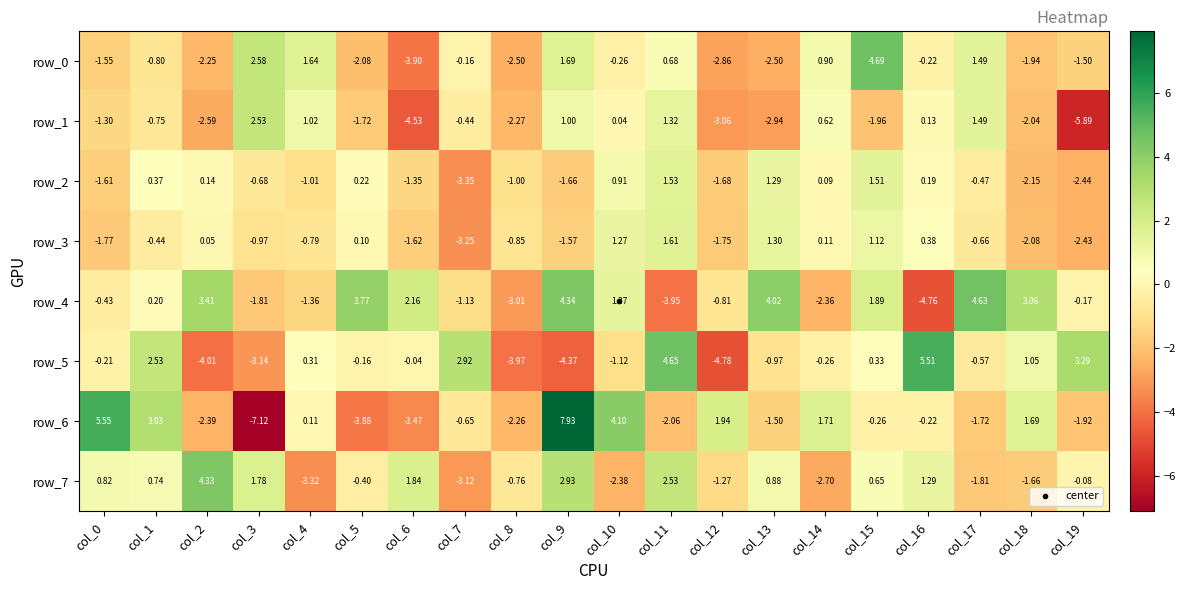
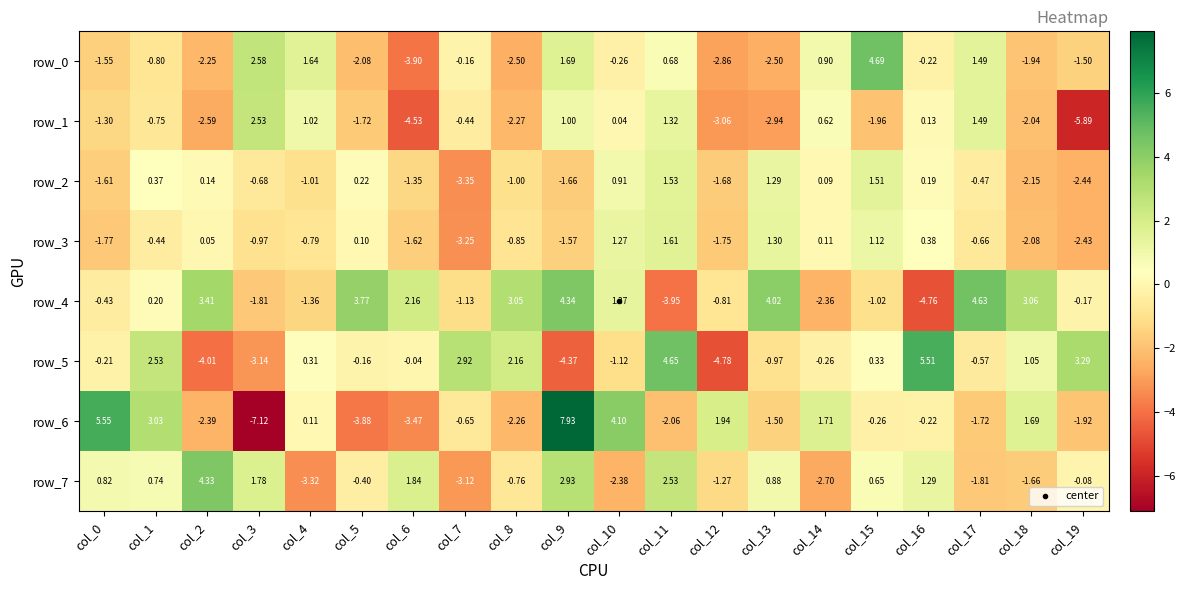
  {
    "row_0": {
      "col_0": -1.55,
      "col_1": -0.80,
      "col_2": -2.25,
      "col_3": 2.58,
      "col_4": 1.64,
      "col_5": -2.08,
      "col_6": -3.90,
      "col_7": -0.16,
      "col_8": -2.50,
      "col_9": 1.69,
      "col_10": -0.26,
      "col_11": 0.68,
      "col_12": -2.86,
      "col_13": -2.50,
      "col_14": 0.90,
      "col_15": 4.69,
      "col_16": -0.22,
      "col_17": 1.49,
      "col_18": -1.94,
      "col_19": -1.50
    },
    "row_1": {
      "col_0": -1.30,
      "col_1": -0.75,
      "col_2": -2.59,
      "col_3": 2.53,
      "col_4": 1.02,
      "col_5": -1.72,
      "col_6": -4.53,
      "col_7": -0.44,
      "col_8": -2.27,
      "col_9": 1.00,
      "col_10": 0.04,
      "col_11": 1.32,
      "col_12": -3.06,
      "col_13": -2.94,
      "col_14": 0.62,
      "col_15": -1.96,
      "col_16": 0.13,
      "col_17": 1.49,
      "col_18": -2.04,
      "col_19": -5.89
    },
    "row_2": {
      "col_0": -1.61,
      "col_1": 0.37,
      "col_2": 0.14,
      "col_3": -0.68,
      "col_4": -1.01,
      "col_5": 0.22,
      "col_6": -1.35,
      "col_7": -3.35,
      "col_8": -1.00,
      "col_9": -1.66,
      "col_10": 0.91,
      "col_11": 1.53,
      "col_12": -1.68,
      "col_13": 1.29,
      "col_14": 0.09,
      "col_15": 1.51,
      "col_16": 0.19,
      "col_17": -0.47,
      "col_18": -2.15,
      "col_19": -2.44
    },
    "row_3": {
      "col_0": -1.77,
      "col_1": -0.44,
      "col_2": 0.05,
      "col_3": -0.97,
      "col_4": -0.79,
      "col_5": 0.10,
      "col_6": -1.62,
      "col_7": -3.25,
      "col_8": -0.85,
      "col_9": -1.57,
      "col_10": 1.27,
      "col_11": 1.61,
      "col_12": -1.75,
      "col_13": 1.30,
      "col_14": 0.11,
      "col_15": 1.12,
      "col_16": 0.38,
      "col_17": -0.66,
      "col_18": -2.08,
      "col_19": -2.43
    },
    "row_4": {
      "col_0": -0.43,
      "col_1": 0.20,
      "col_2": 3.41,
      "col_3": -1.81,
      "col_4": -1.36,
      "col_5": 3.77,
      "col_6": 2.16,
      "col_7": -1.13,
-     "col_8": -3.01,
+     "col_8": 3.05,
      "col_9": 4.34,
      "col_11": -3.95,
      "col_12": -0.81,
      "col_13": 4.02,
      "col_14": -2.36,
-     "col_15": 1.89,
+     "col_15": -1.02,
      "col_16": -4.76,
      "col_17": 4.63,
      "col_18": 3.06,
      "col_19": -0.17
    },
    "row_5": {
      "col_0": -0.21,
      "col_1": 2.53,
      "col_2": -4.01,
      "col_3": -3.14,
      "col_4": 0.31,
      "col_5": -0.16,
      "col_6": -0.04,
      "col_7": 2.92,
-     "col_8": -3.97,
+     "col_8": 2.16,
      "col_9": -4.37,
      "col_10": -1.12,
      "col_11": 4.65,
      "col_12": -4.78,
      "col_13": -0.97,
      "col_14": -0.26,
      "col_15": 0.33,
      "col_16": 5.51,
      "col_17": -0.57,
      "col_18": 1.05,
      "col_19": 3.29
    },
    "row_6": {
      "col_0": 5.55,
      "col_1": 3.03,
      "col_2": -2.39,
      "col_3": -7.12,
      "col_4": 0.11,
      "col_5": -3.88,
      "col_6": -3.47,
      "col_7": -0.65,
      "col_8": -2.26,
      "col_9": 7.93,
      "col_10": 4.10,
      "col_11": -2.06,
      "col_12": 1.94,
      "col_13": -1.50,
      "col_14": 1.71,
      "col_15": -0.26,
      "col_16": -0.22,
      "col_17": -1.72,
      "col_18": 1.69,
      "col_19": -1.92
    },
    "row_7": {
      "col_0": 0.82,
      "col_1": 0.74,
      "col_2": 4.33,
      "col_3": 1.78,
      "col_4": -3.32,
      "col_5": -0.40,
      "col_6": 1.84,
      "col_7": -3.12,
      "col_8": -0.76,
      "col_9": 2.93,
      "col_10": -2.38,
      "col_11": 2.53,
      "col_12": -1.27,
      "col_13": 0.88,
      "col_14": -2.70,
      "col_15": 0.65,
      "col_16": 1.29,
      "col_17": -1.81,
      "col_18": -1.66,
      "col_19": -0.08
    }
  }
